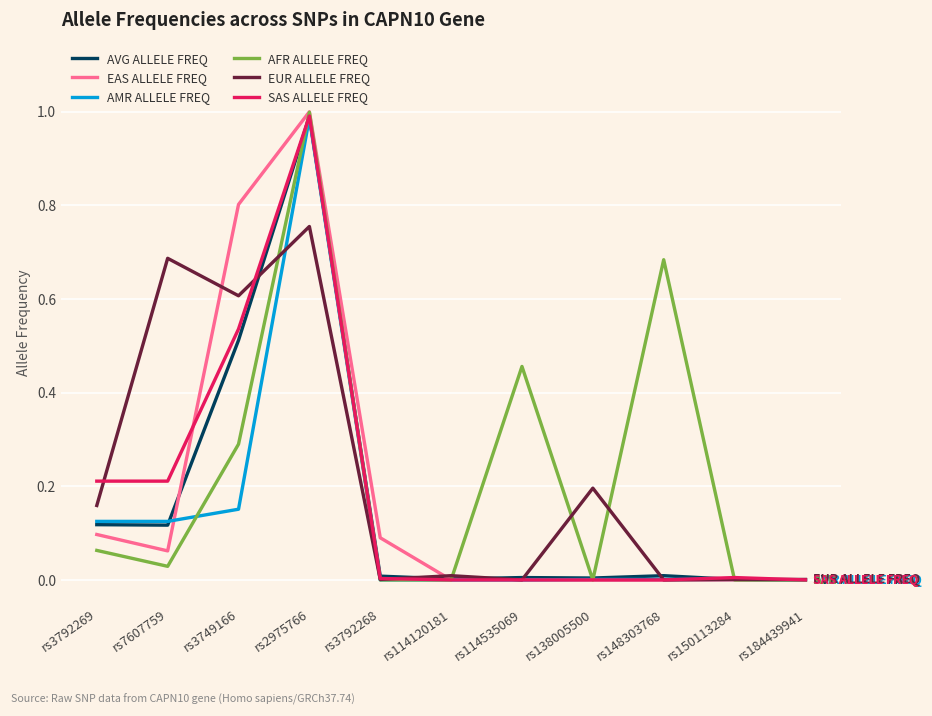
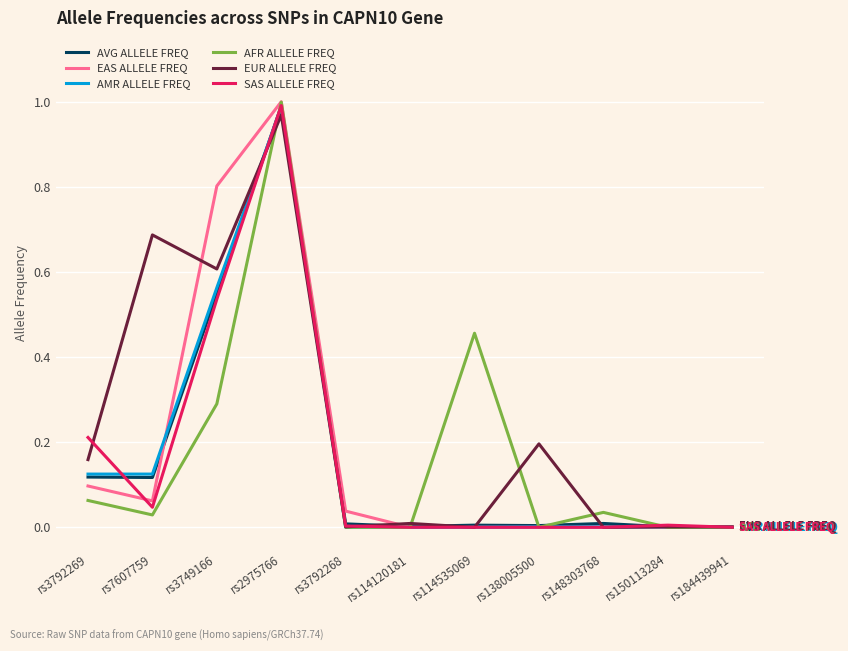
  {
    "AVG ALLELE FREQ": {
      "rs3792269": 0.12,
      "rs7607759": 0.12,
-     "rs3749166": 0.51,
+     "rs3749166": 0.55,
      "rs148303768": 0.01
    },
    "EAS ALLELE FREQ": {
      "rs3792269": 0.10,
      "rs7607759": 0.06,
      "rs3749166": 0.80,
-     "rs3792268": 0.09
+     "rs3792268": 0.04
    },
    "AMR ALLELE FREQ": {
      "rs3792269": 0.13,
      "rs7607759": 0.13,
-     "rs3749166": 0.15
+     "rs3749166": 0.56
    },
    "AFR ALLELE FREQ": {
      "rs3792269": 0.06,
      "rs7607759": 0.03,
      "rs3749166": 0.29,
      "rs114535069": 0.46,
-     "rs148303768": 0.68
+     "rs148303768": 0.04
    },
    "EUR ALLELE FREQ": {
      "rs3792269": 0.16,
      "rs7607759": 0.69,
      "rs3749166": 0.61,
-     "rs2975766": 0.76,
+     "rs2975766": 0.97,
      "rs114120181": 0.01,
      "rs138005500": 0.20
    },
    "SAS ALLELE FREQ": {
      "rs3792269": 0.21,
-     "rs7607759": 0.21,
+     "rs7607759": 0.05,
      "rs3749166": 0.54
    }
  }
